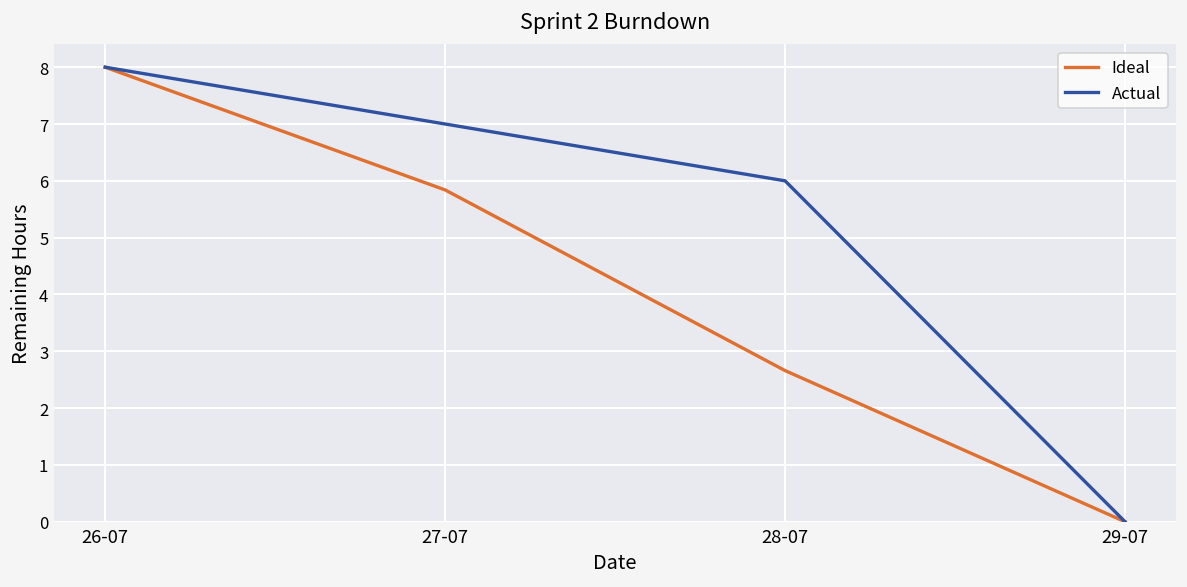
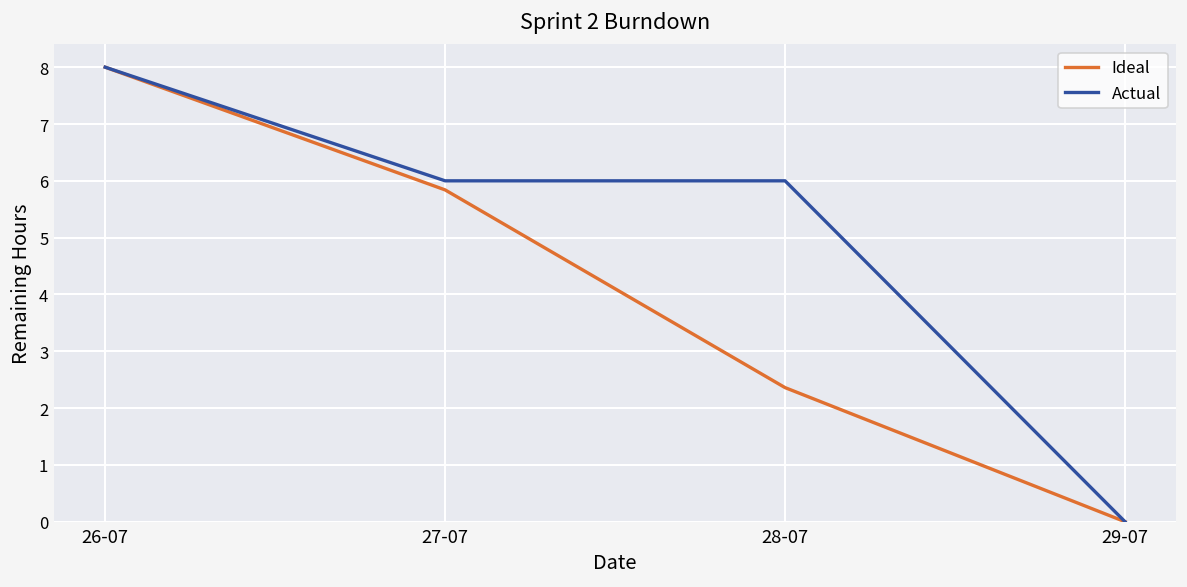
  {
    "Ideal": {
      "27-07": 5.8,
-     "28-07": 2.7
+     "28-07": 2.4
    },
    "Actual": {
-     "27-07": 7,
+     "27-07": 6,
      "28-07": 6
    }
  }
